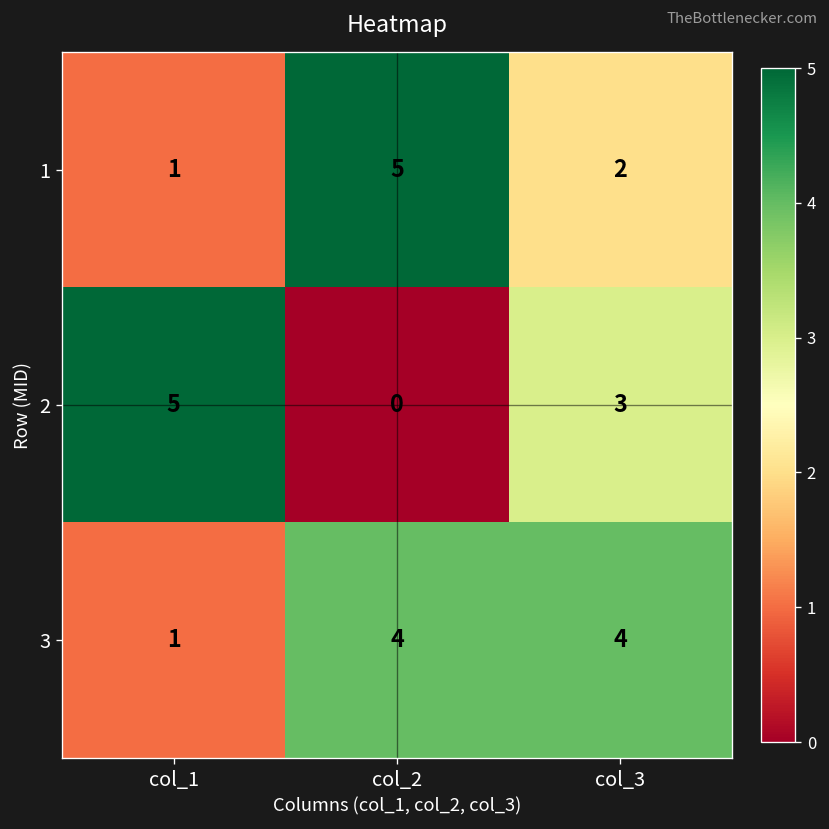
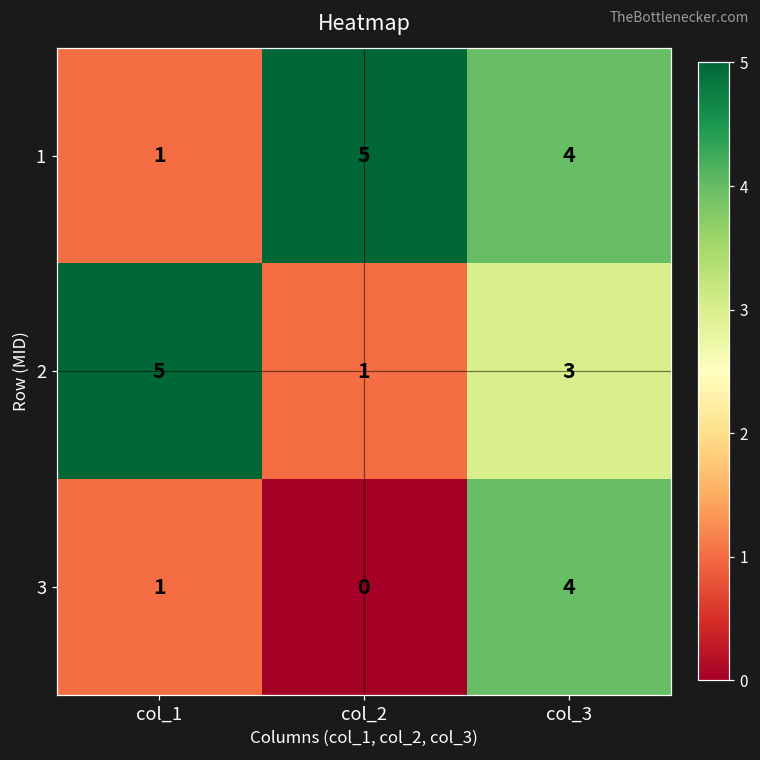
  {
    "1": {
      "col_1": 1,
      "col_2": 5,
-     "col_3": 2
+     "col_3": 4
    },
    "2": {
      "col_1": 5,
-     "col_2": 0,
+     "col_2": 1,
      "col_3": 3
    },
    "3": {
      "col_1": 1,
-     "col_2": 4,
+     "col_2": 0,
      "col_3": 4
    }
  }
